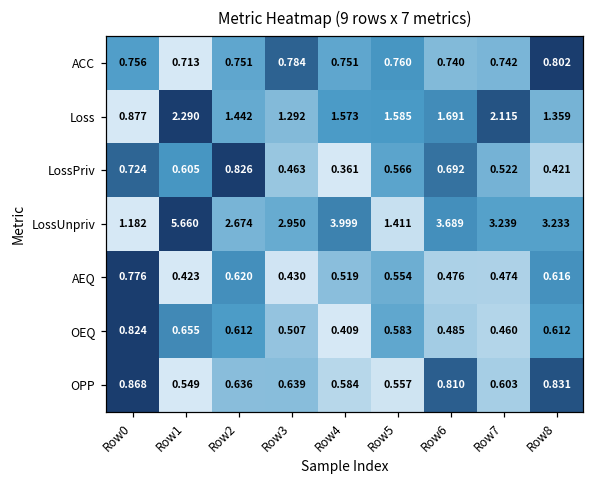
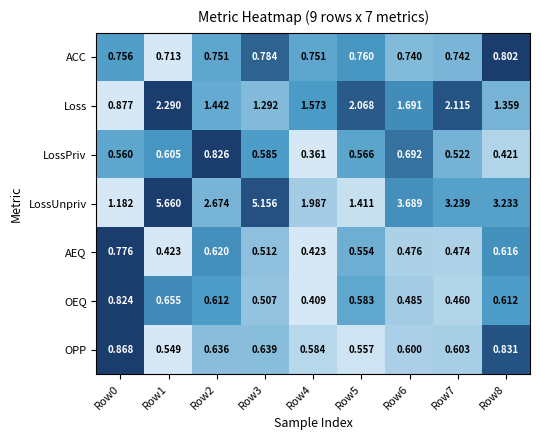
  {
    "ACC": {
      "Row0": 0.756,
      "Row1": 0.713,
      "Row2": 0.751,
      "Row3": 0.784,
      "Row4": 0.751,
      "Row5": 0.760,
      "Row6": 0.740,
      "Row7": 0.742,
      "Row8": 0.802
    },
    "Loss": {
      "Row0": 0.877,
      "Row1": 2.290,
      "Row2": 1.442,
      "Row3": 1.292,
      "Row4": 1.573,
-     "Row5": 1.585,
+     "Row5": 2.068,
      "Row6": 1.691,
      "Row7": 2.115,
      "Row8": 1.359
    },
    "LossPriv": {
-     "Row0": 0.724,
+     "Row0": 0.560,
      "Row1": 0.605,
      "Row2": 0.826,
-     "Row3": 0.463,
+     "Row3": 0.585,
      "Row4": 0.361,
      "Row5": 0.566,
      "Row6": 0.692,
      "Row7": 0.522,
      "Row8": 0.421
    },
    "LossUnpriv": {
      "Row0": 1.182,
      "Row1": 5.660,
      "Row2": 2.674,
-     "Row3": 2.950,
-     "Row4": 3.999,
+     "Row3": 5.156,
+     "Row4": 1.987,
      "Row5": 1.411,
      "Row6": 3.689,
      "Row7": 3.239,
      "Row8": 3.233
    },
    "AEQ": {
      "Row0": 0.776,
      "Row1": 0.423,
      "Row2": 0.620,
-     "Row3": 0.430,
-     "Row4": 0.519,
+     "Row3": 0.512,
+     "Row4": 0.423,
      "Row5": 0.554,
      "Row6": 0.476,
      "Row7": 0.474,
      "Row8": 0.616
    },
    "OEQ": {
      "Row0": 0.824,
      "Row1": 0.655,
      "Row2": 0.612,
      "Row3": 0.507,
      "Row4": 0.409,
      "Row5": 0.583,
      "Row6": 0.485,
      "Row7": 0.460,
      "Row8": 0.612
    },
    "OPP": {
      "Row0": 0.868,
      "Row1": 0.549,
      "Row2": 0.636,
      "Row3": 0.639,
      "Row4": 0.584,
      "Row5": 0.557,
-     "Row6": 0.810,
+     "Row6": 0.600,
      "Row7": 0.603,
      "Row8": 0.831
    }
  }
